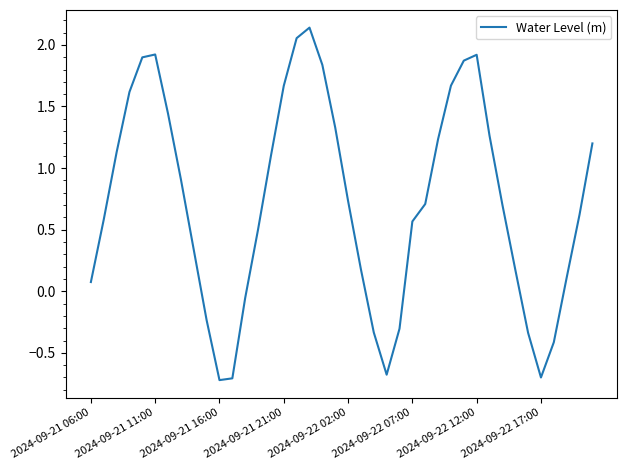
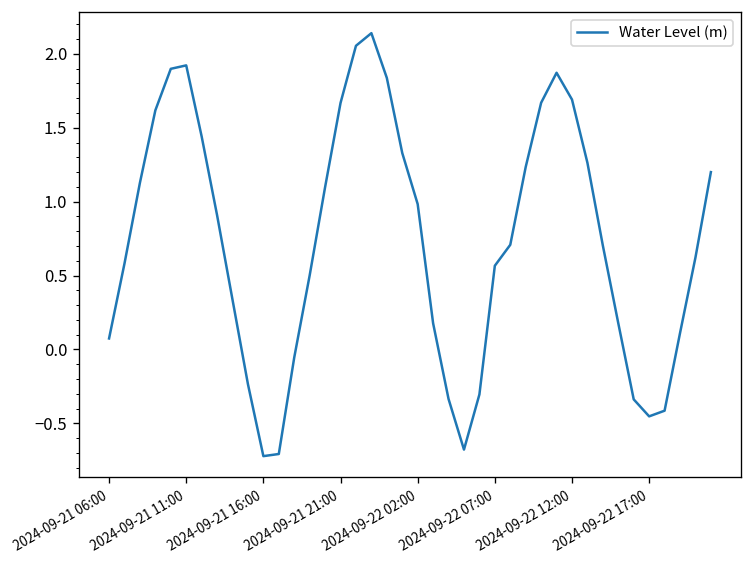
  {
    "2024-09-21 06:00": 0.07,
    "2024-09-21 11:00": 1.92,
    "2024-09-21 16:00": -0.72,
    "2024-09-21 21:00": 1.67,
-   "2024-09-22 02:00": 0.73,
+   "2024-09-22 02:00": 0.98,
    "2024-09-22 07:00": 0.57,
-   "2024-09-22 12:00": 1.92,
-   "2024-09-22 17:00": -0.70
+   "2024-09-22 12:00": 1.69,
+   "2024-09-22 17:00": -0.45
  }
